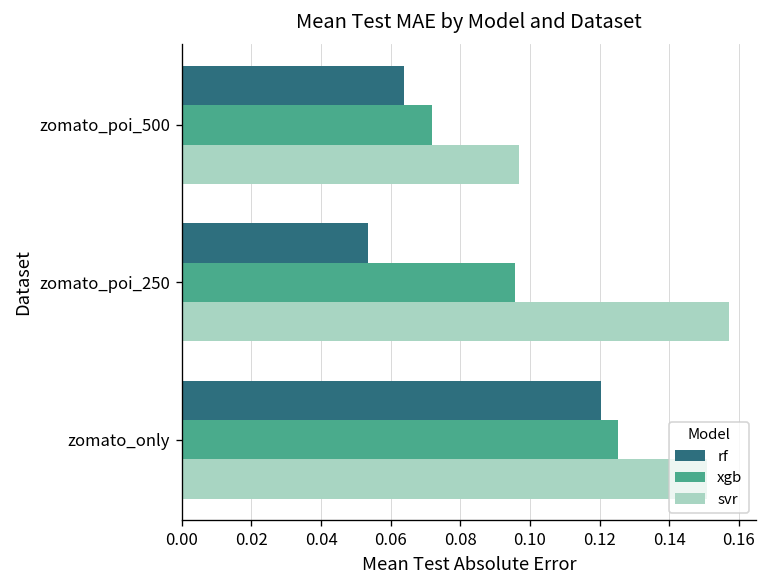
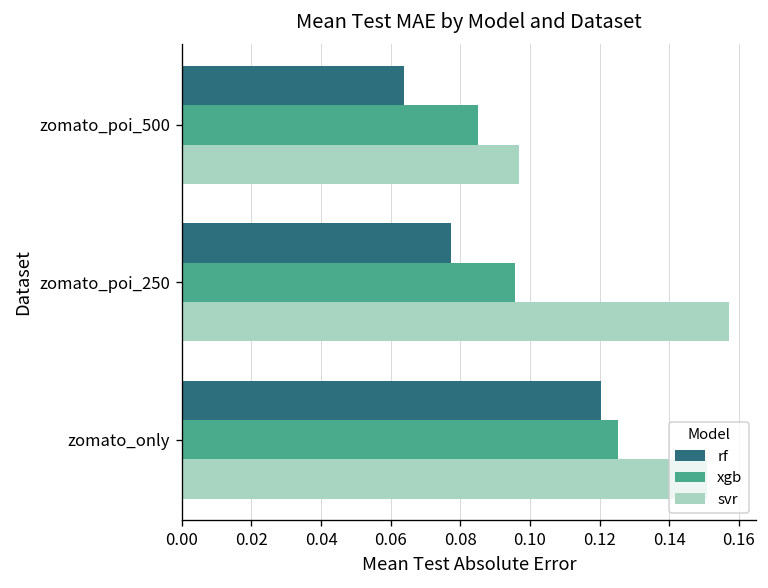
  {
    "rf": {
      "zomato_poi_500": 0.064,
-     "zomato_poi_250": 0.053,
+     "zomato_poi_250": 0.077,
      "zomato_only": 0.120
    },
    "xgb": {
-     "zomato_poi_500": 0.072,
+     "zomato_poi_500": 0.085,
      "zomato_poi_250": 0.096,
      "zomato_only": 0.125
    },
    "svr": {
      "zomato_poi_500": 0.097,
      "zomato_poi_250": 0.157
    }
  }
